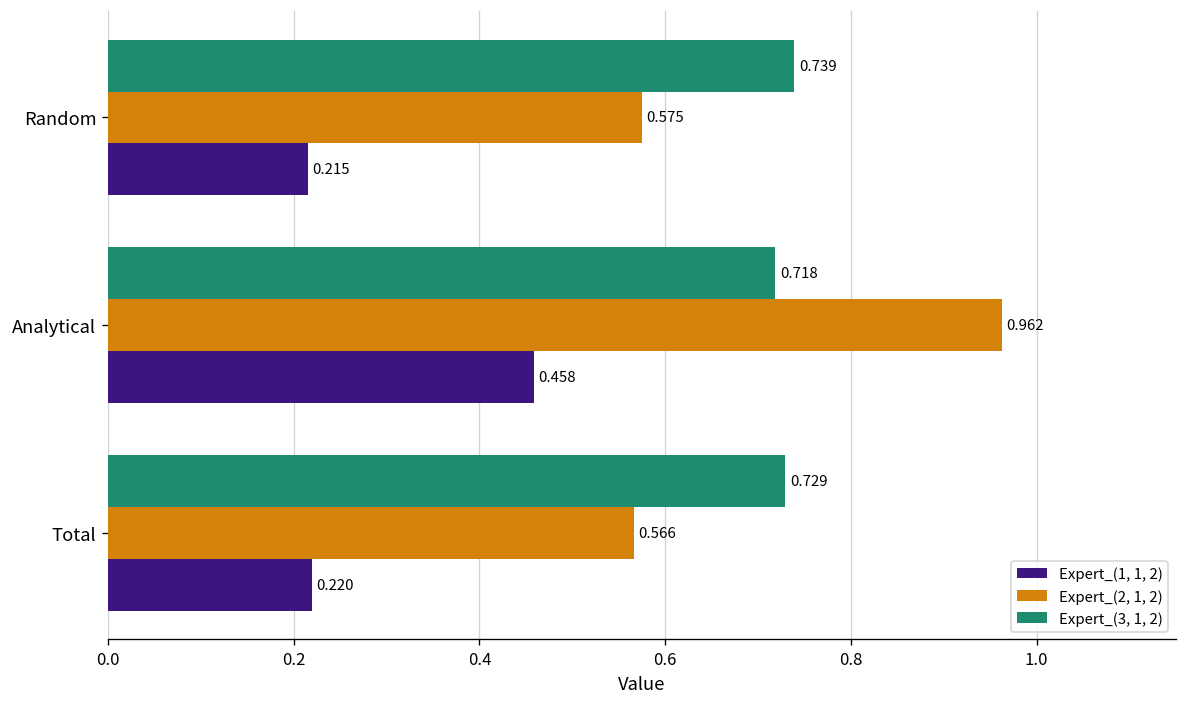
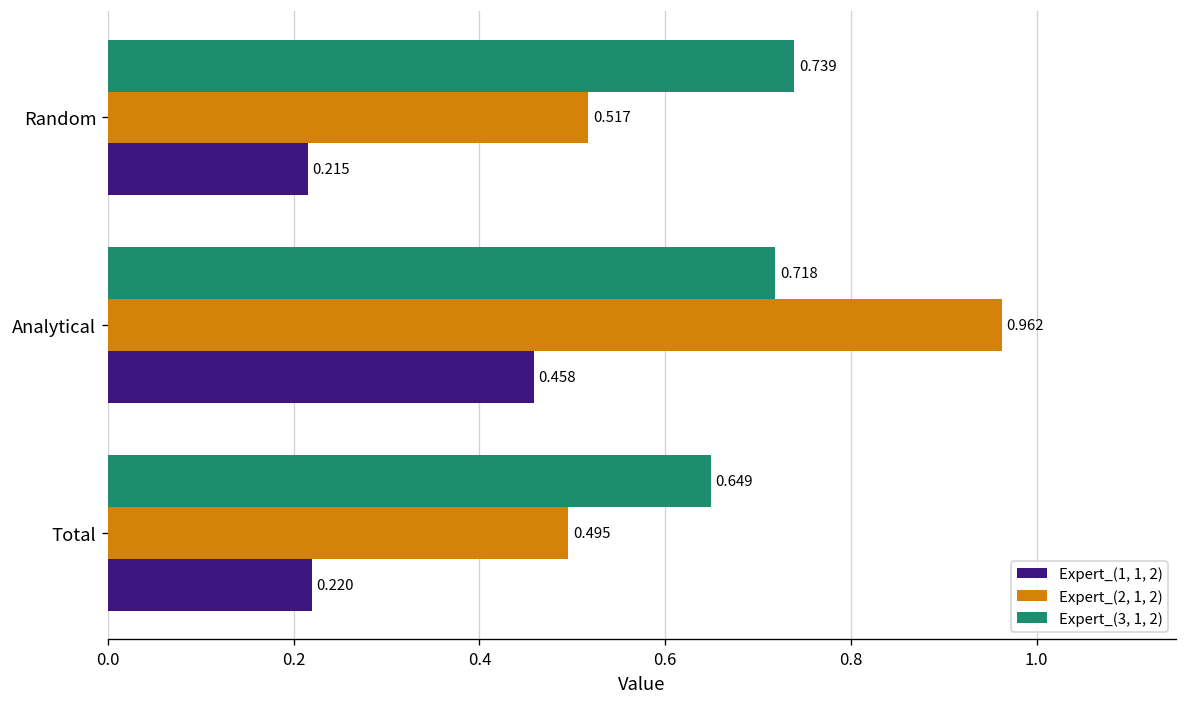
  {
    "Expert_(1, 1, 2)": {
      "Random": 0.215,
      "Analytical": 0.458,
      "Total": 0.220
    },
    "Expert_(2, 1, 2)": {
-     "Random": 0.575,
+     "Random": 0.517,
      "Analytical": 0.962,
-     "Total": 0.566
+     "Total": 0.495
    },
    "Expert_(3, 1, 2)": {
      "Random": 0.739,
      "Analytical": 0.718,
-     "Total": 0.729
+     "Total": 0.649
    }
  }
